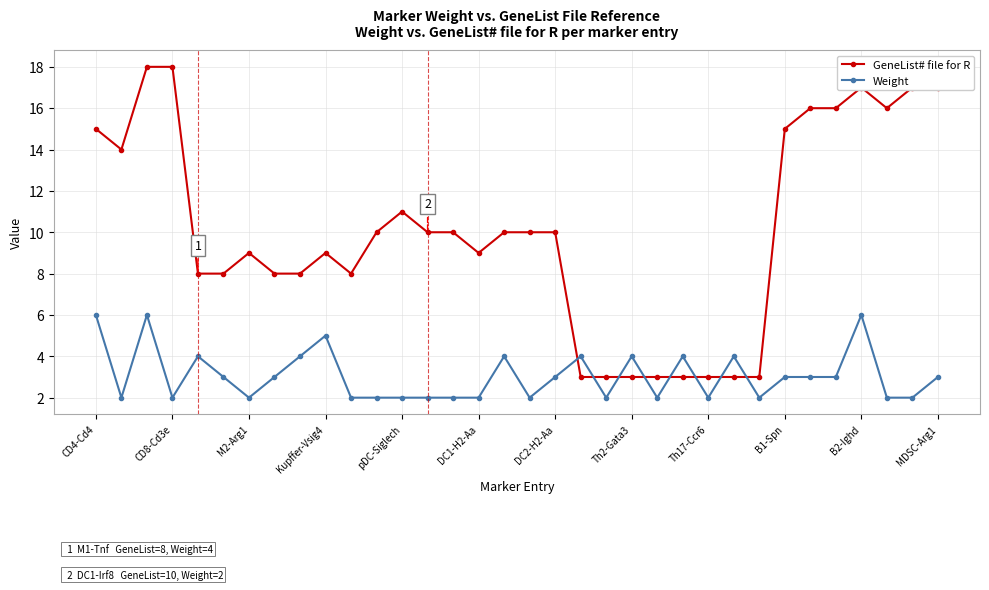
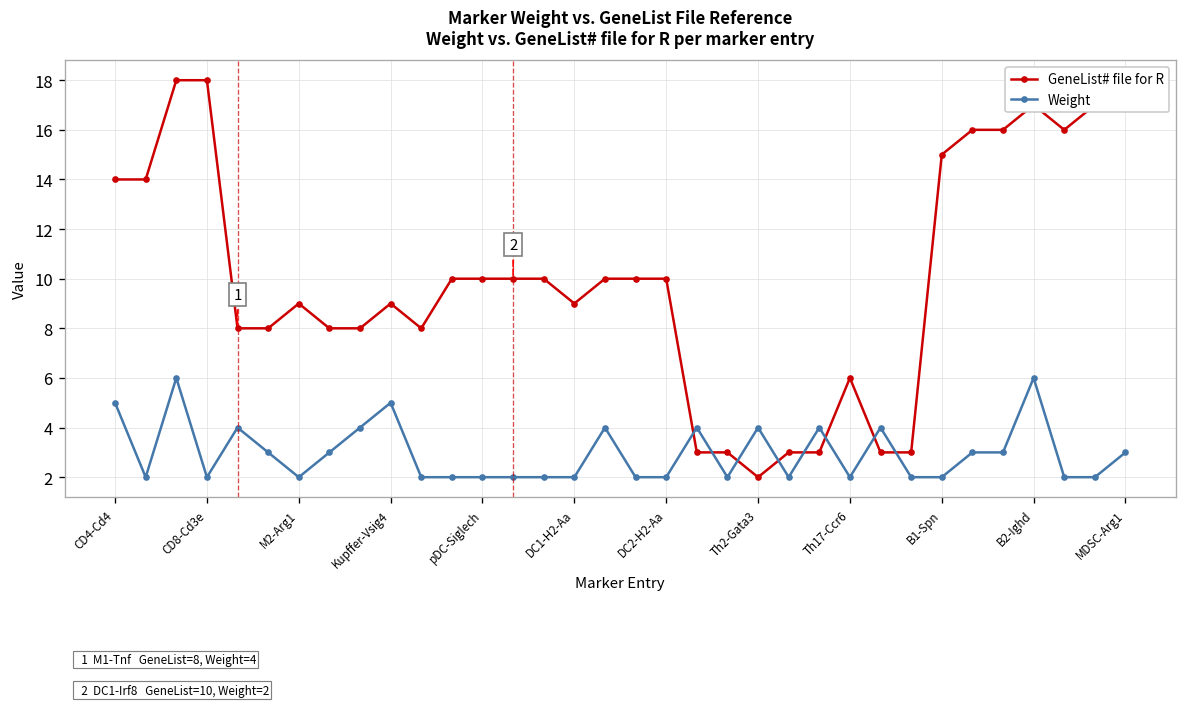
  {
    "GeneList# file for R": {
-     "CD4-Cd4": 15,
+     "CD4-Cd4": 14,
      "CD8-Cd3e": 18,
      "M2-Arg1": 9,
      "Kupffer-Vsig4": 9,
-     "pDC-Siglech": 11,
+     "pDC-Siglech": 10,
      "DC1-H2-Aa": 9,
      "DC2-H2-Aa": 10,
-     "Th2-Gata3": 3,
-     "Th17-Ccr6": 3,
+     "Th2-Gata3": 2,
+     "Th17-Ccr6": 6,
      "B1-Spn": 15
    },
    "Weight": {
-     "CD4-Cd4": 6,
+     "CD4-Cd4": 5,
      "CD8-Cd3e": 2,
      "M2-Arg1": 2,
      "Kupffer-Vsig4": 5,
      "pDC-Siglech": 2,
      "DC1-H2-Aa": 2,
-     "DC2-H2-Aa": 3,
+     "DC2-H2-Aa": 2,
      "Th2-Gata3": 4,
      "Th17-Ccr6": 2,
-     "B1-Spn": 3,
+     "B1-Spn": 2,
      "B2-Ighd": 6,
      "MDSC-Arg1": 3
    }
  }
